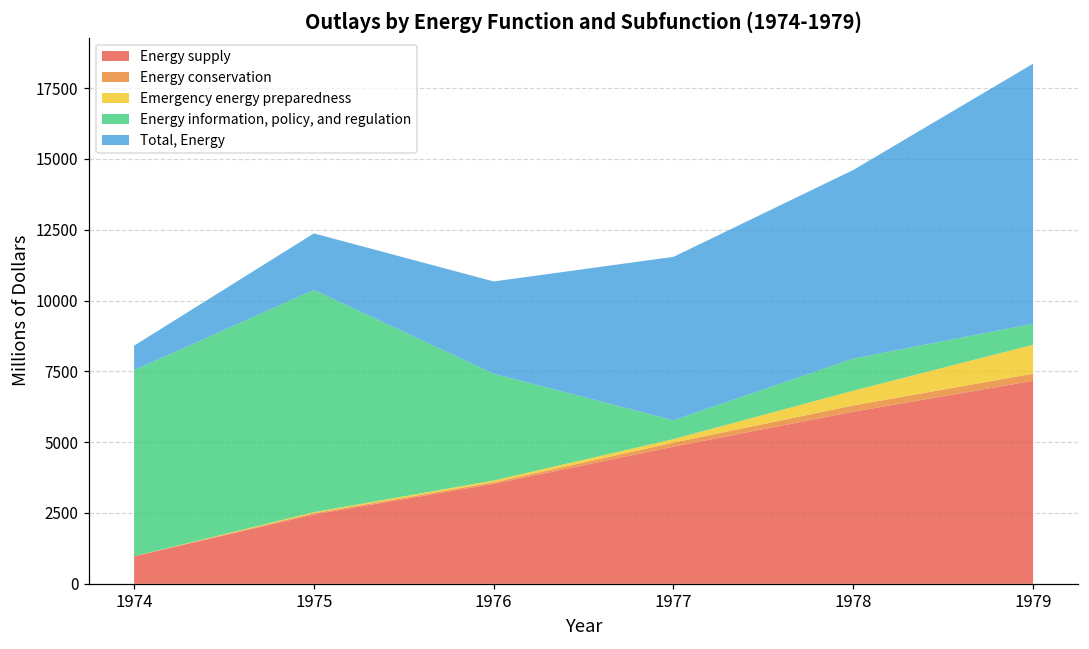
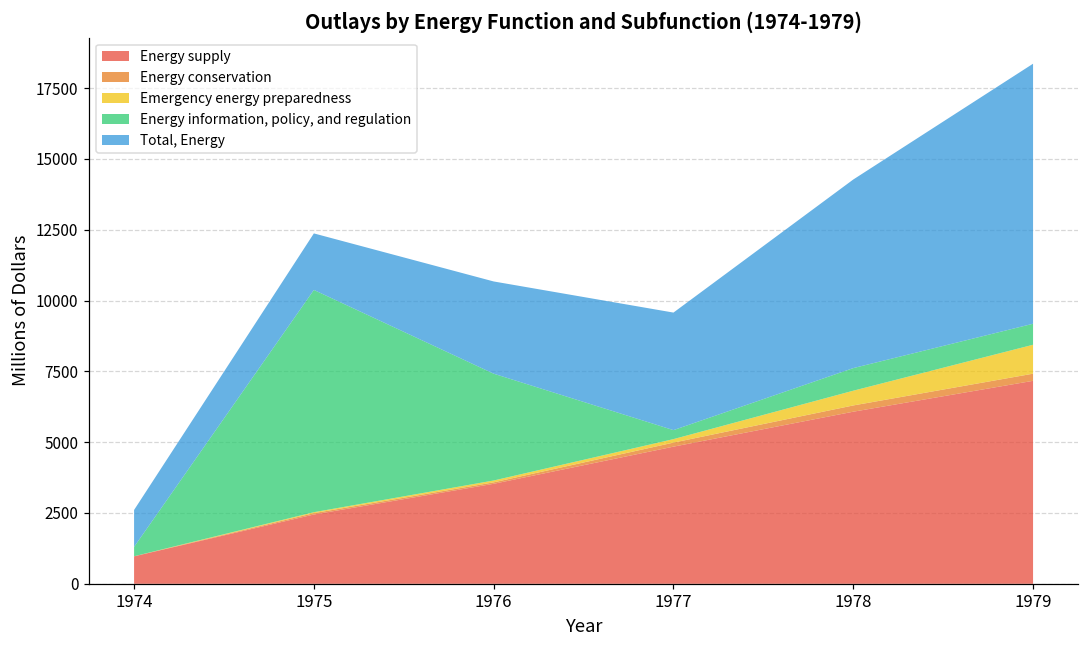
  {
    "Emergency energy preparedness": {
      "1977": 100,
      "1978": 500,
      "1979": 1000
    },
    "Energy information, policy, and regulation": {
-     "1974": 6600,
+     "1974": 300,
      "1975": 7800,
      "1976": 3800,
-     "1977": 700,
-     "1978": 1100,
+     "1977": 300,
+     "1978": 800,
      "1979": 700
    },
    "Total, Energy": {
-     "1974": 900,
+     "1974": 1300,
      "1975": 2000,
      "1976": 3300,
-     "1977": 5800,
+     "1977": 4100,
      "1978": 6700,
      "1979": 9200
    }
  }
